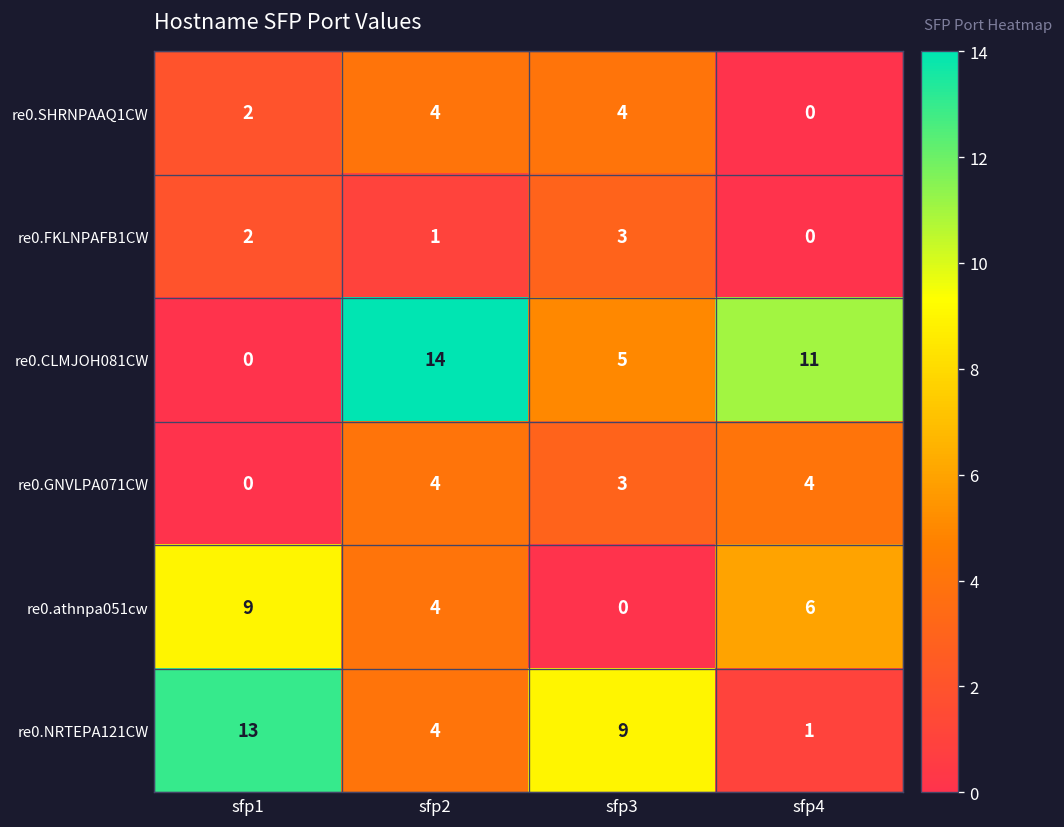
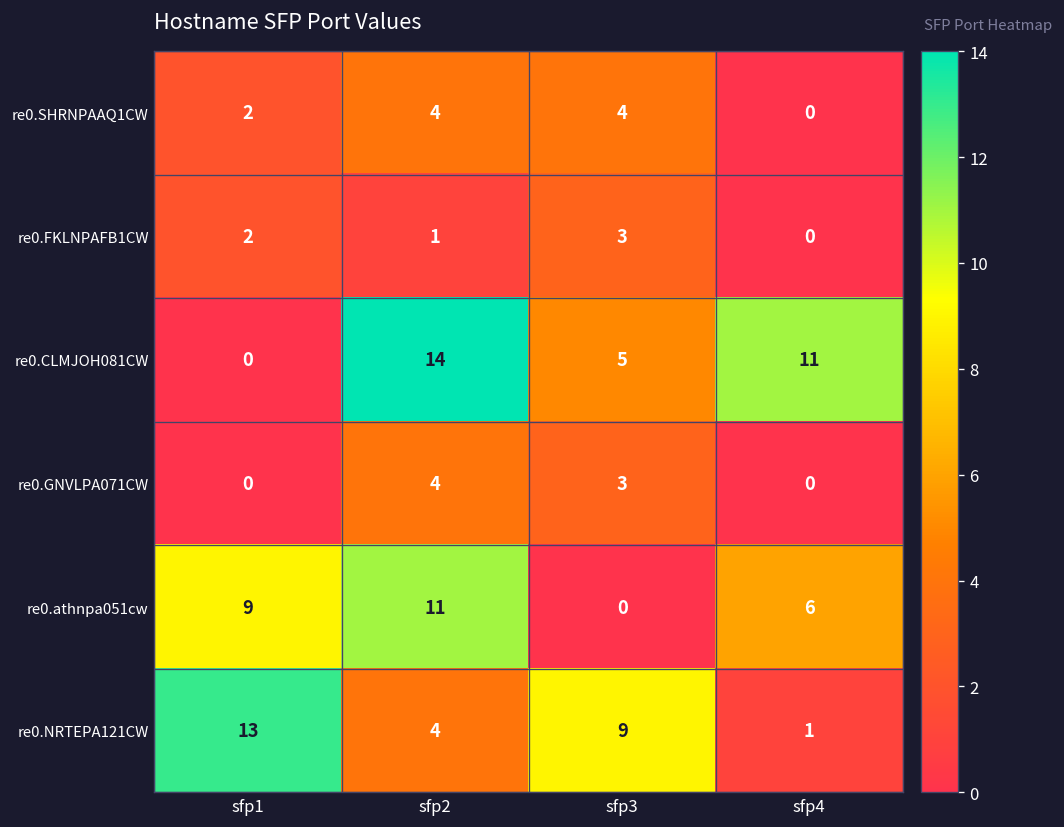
  {
    "re0.SHRNPAAQ1CW": {
      "sfp1": 2,
      "sfp2": 4,
      "sfp3": 4,
      "sfp4": 0
    },
    "re0.FKLNPAFB1CW": {
      "sfp1": 2,
      "sfp2": 1,
      "sfp3": 3,
      "sfp4": 0
    },
    "re0.CLMJOH081CW": {
      "sfp1": 0,
      "sfp2": 14,
      "sfp3": 5,
      "sfp4": 11
    },
    "re0.GNVLPA071CW": {
      "sfp1": 0,
      "sfp2": 4,
      "sfp3": 3,
-     "sfp4": 4
+     "sfp4": 0
    },
    "re0.athnpa051cw": {
      "sfp1": 9,
-     "sfp2": 4,
+     "sfp2": 11,
      "sfp3": 0,
      "sfp4": 6
    },
    "re0.NRTEPA121CW": {
      "sfp1": 13,
      "sfp2": 4,
      "sfp3": 9,
      "sfp4": 1
    }
  }
